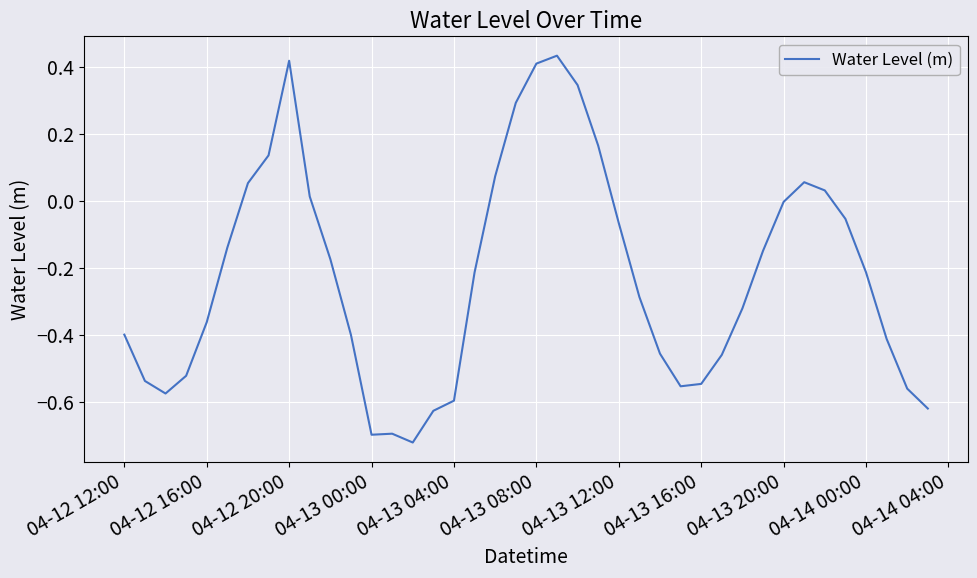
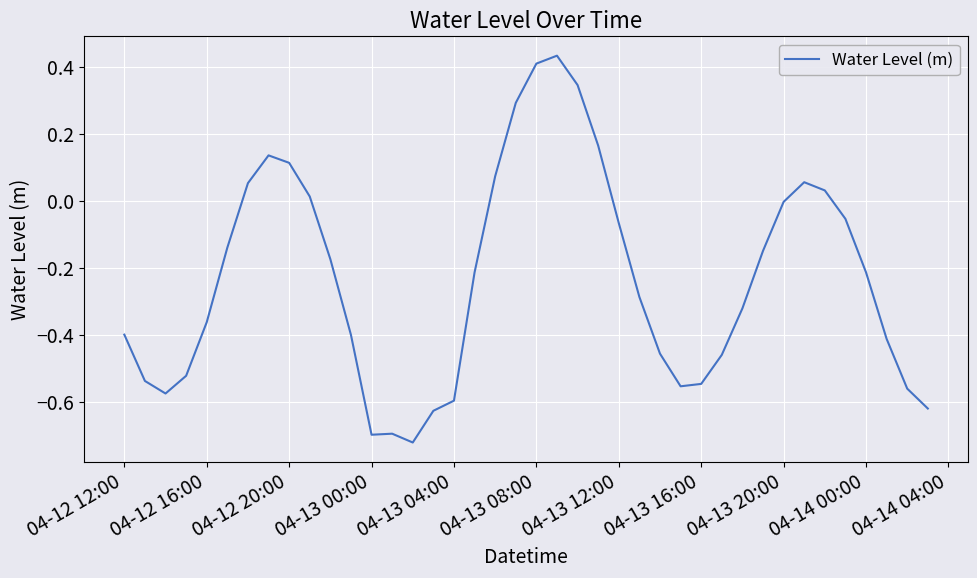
  {
    "04-12 12:00": -0.40,
    "04-12 16:00": -0.36,
-   "04-12 20:00": 0.42,
+   "04-12 20:00": 0.11,
    "04-13 00:00": -0.70,
    "04-13 04:00": -0.60,
    "04-13 08:00": 0.41,
    "04-13 12:00": -0.07,
    "04-13 16:00": -0.55,
    "04-13 20:00": 0.00,
    "04-14 00:00": -0.21
  }
